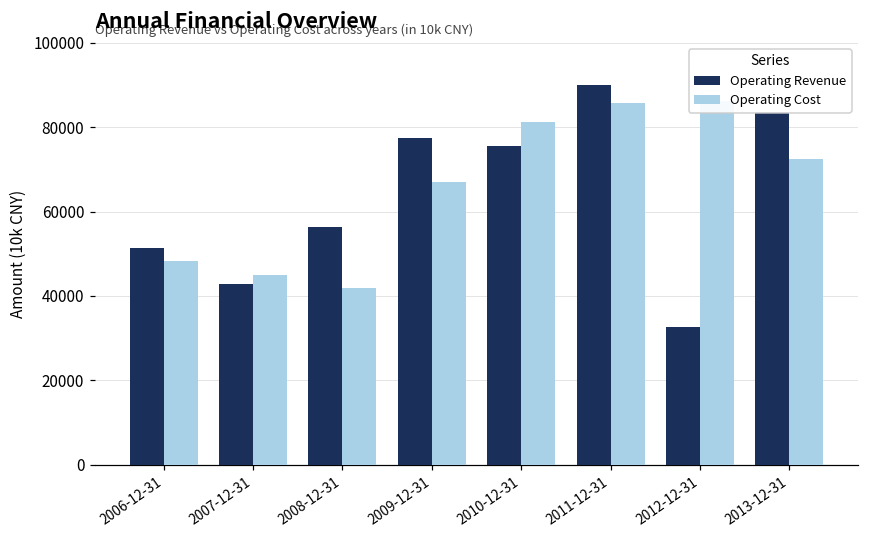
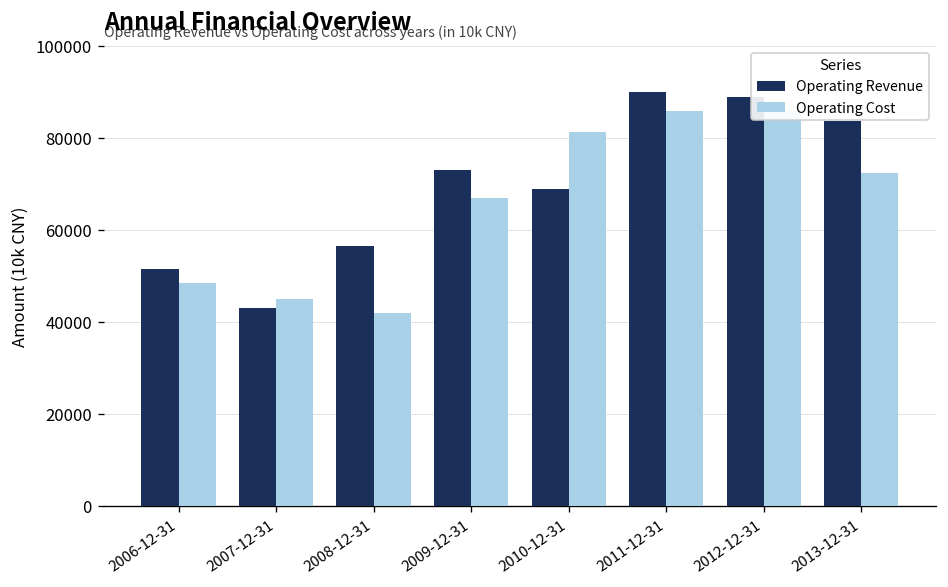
  {
    "Operating Revenue": {
      "2006-12-31": 51000,
      "2007-12-31": 43000,
      "2008-12-31": 56000,
-     "2009-12-31": 77000,
-     "2010-12-31": 75000,
+     "2009-12-31": 73000,
+     "2010-12-31": 69000,
      "2011-12-31": 90000,
-     "2012-12-31": 33000
+     "2012-12-31": 89000
    },
    "Operating Cost": {
      "2006-12-31": 48000,
      "2007-12-31": 45000,
      "2008-12-31": 42000,
      "2009-12-31": 67000,
      "2010-12-31": 81000,
      "2011-12-31": 86000,
      "2013-12-31": 72000
    }
  }
